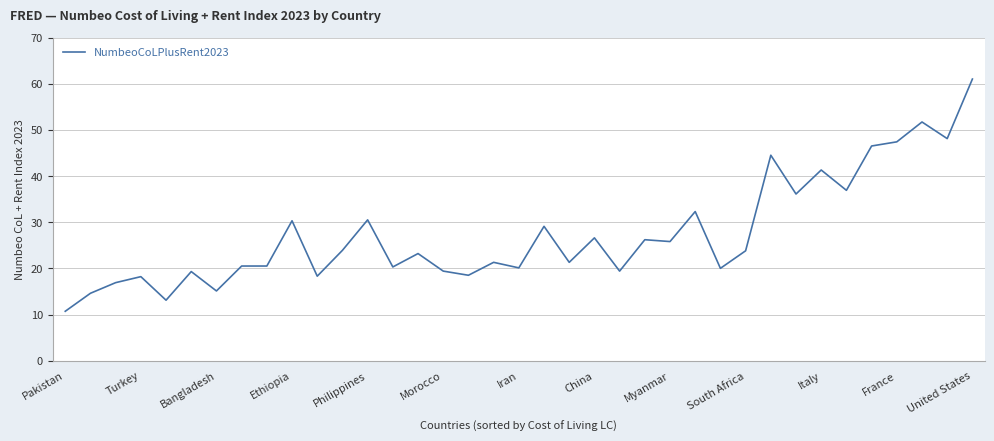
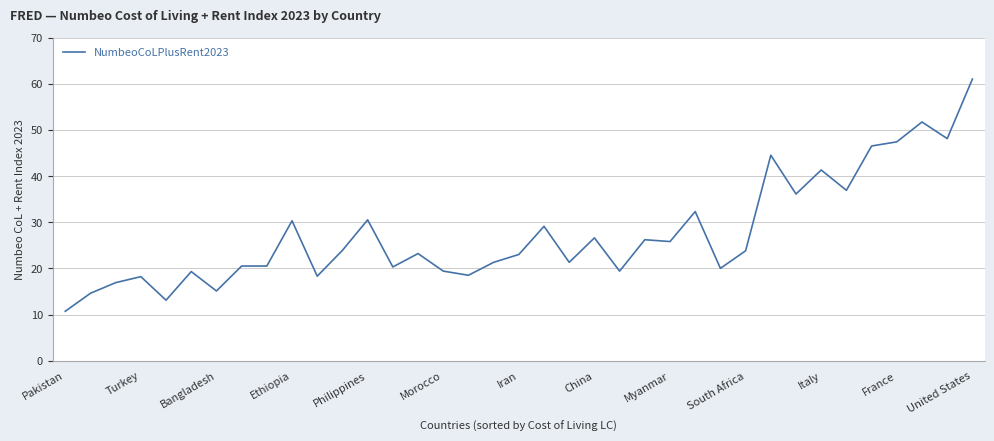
  {
    "Ethiopia": 30,
    "Philippines": 31,
-   "Iran": 20,
+   "Iran": 23,
    "France": 47
  }
